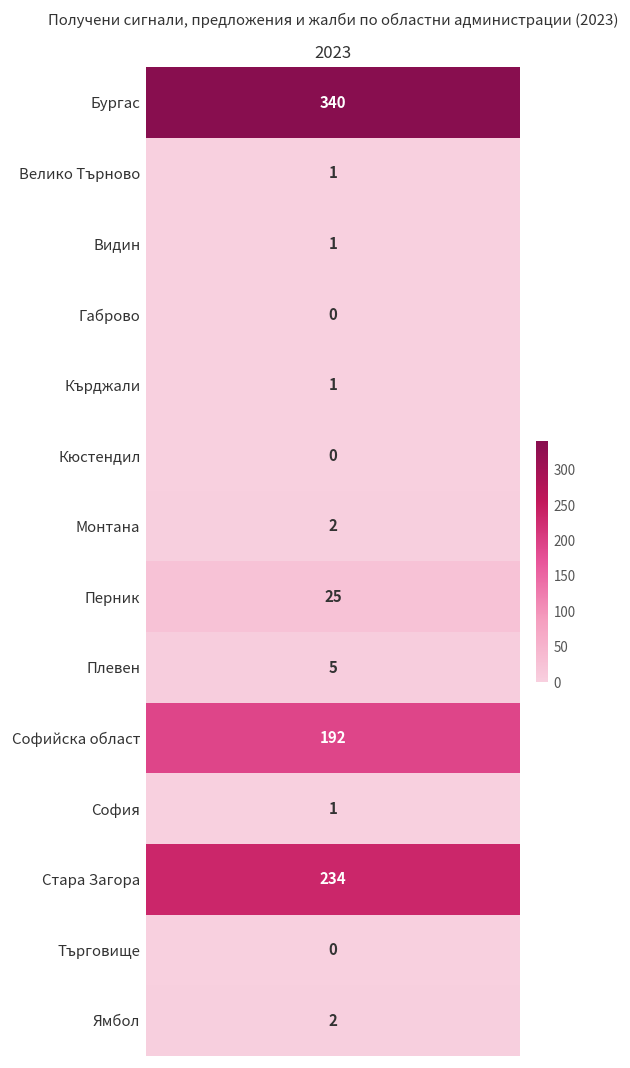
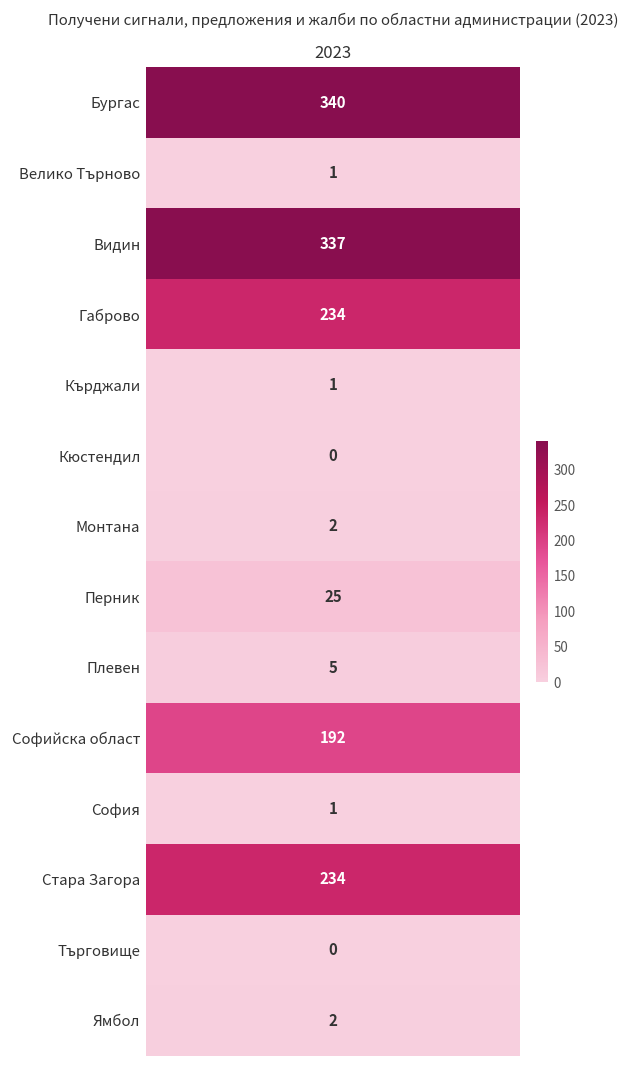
  {
    "Бургас": {
      "2023": 340
    },
    "Велико Търново": {
      "2023": 1
    },
    "Видин": {
-     "2023": 1
+     "2023": 337
    },
    "Габрово": {
-     "2023": 0
+     "2023": 234
    },
    "Кърджали": {
      "2023": 1
    },
    "Кюстендил": {
      "2023": 0
    },
    "Монтана": {
      "2023": 2
    },
    "Перник": {
      "2023": 25
    },
    "Плевен": {
      "2023": 5
    },
    "Софийска област": {
      "2023": 192
    },
    "София": {
      "2023": 1
    },
    "Стара Загора": {
      "2023": 234
    },
    "Търговище": {
      "2023": 0
    },
    "Ямбол": {
      "2023": 2
    }
  }
